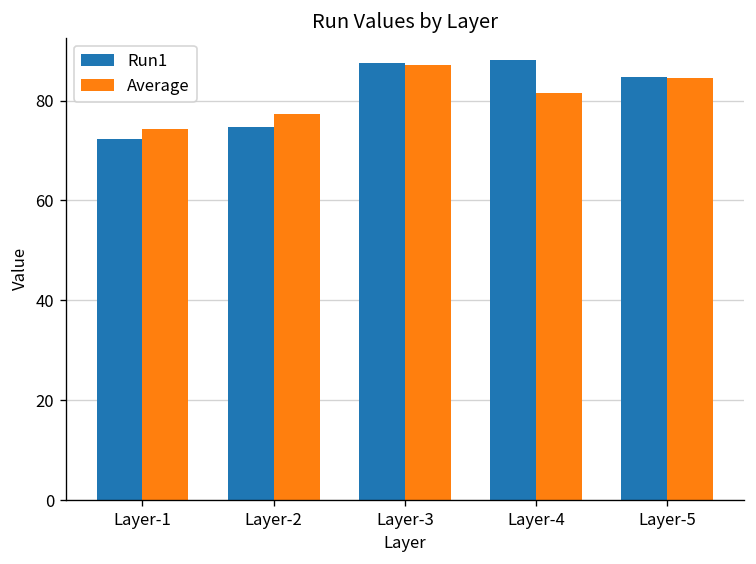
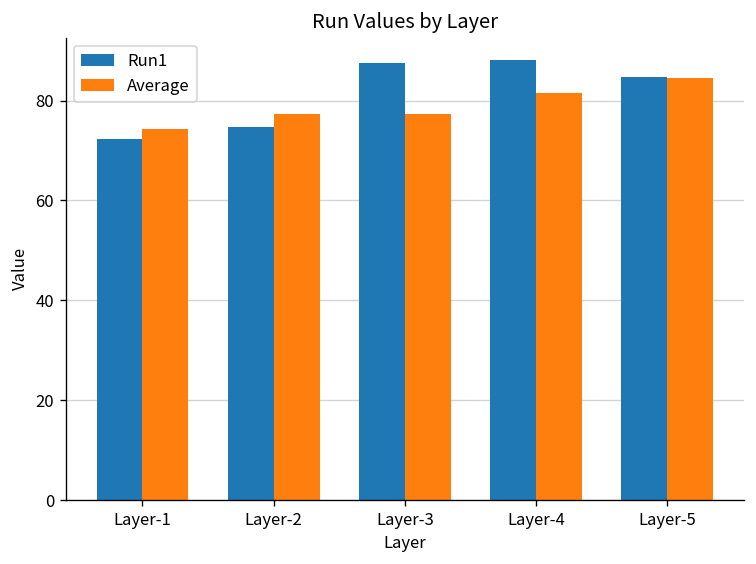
  {
    "Run1": {
      "Layer-1": 72,
      "Layer-2": 75,
      "Layer-3": 88,
      "Layer-4": 88,
      "Layer-5": 85
    },
    "Average": {
      "Layer-1": 74,
      "Layer-2": 77,
-     "Layer-3": 87,
+     "Layer-3": 77,
      "Layer-4": 81,
      "Layer-5": 84
    }
  }
